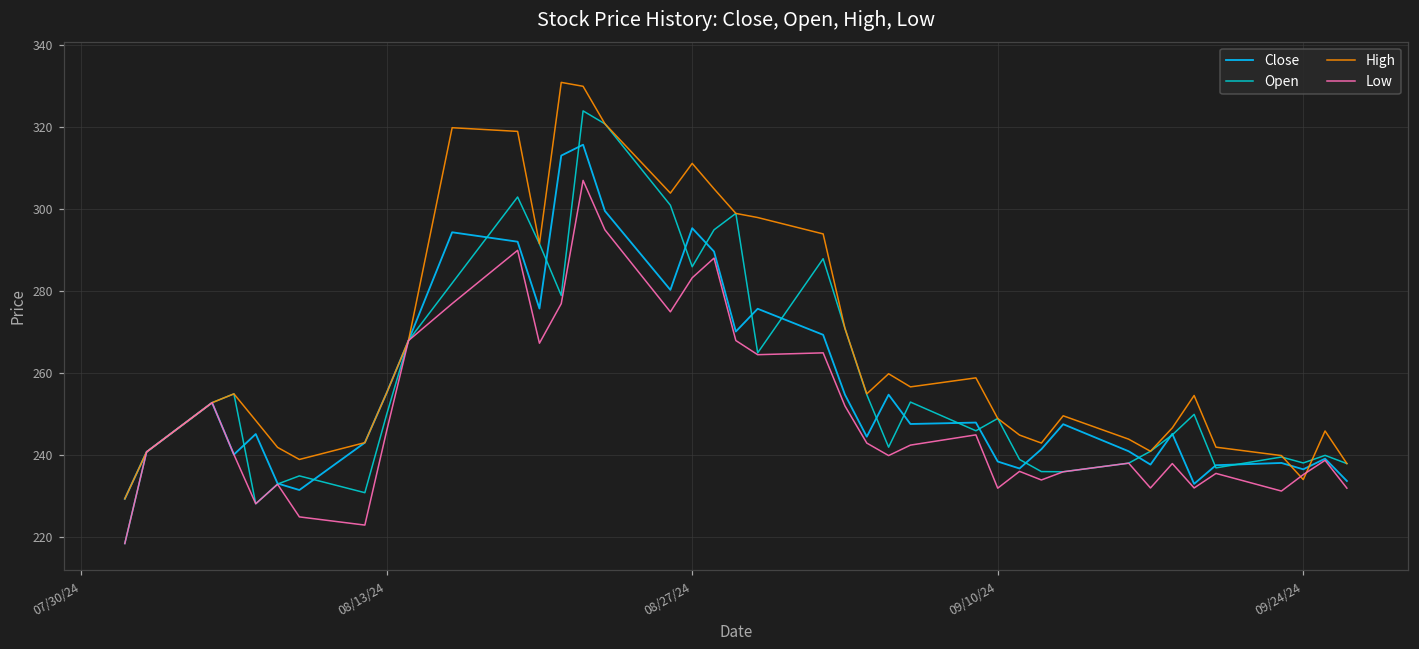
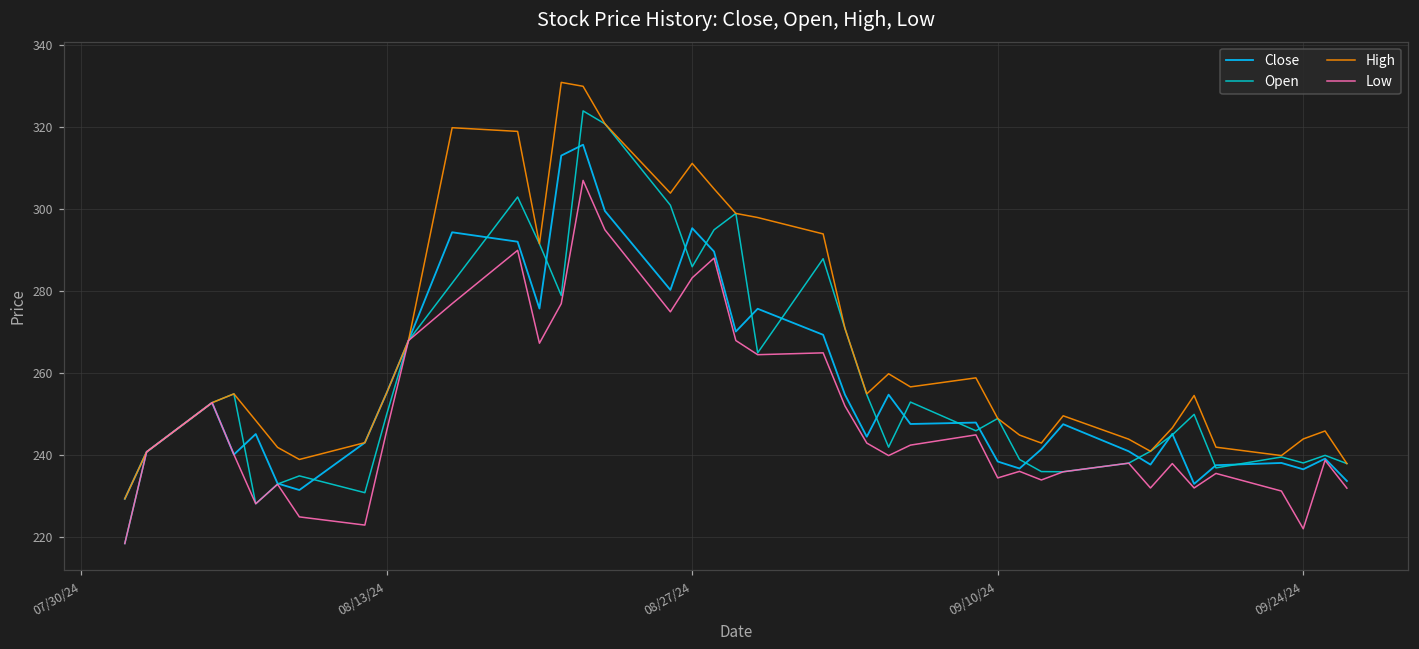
  {
    "High": {
      "08/27/24": 311,
-     "09/24/24": 234
+     "09/24/24": 244
    },
    "Low": {
      "08/13/24": 246,
      "08/27/24": 283,
-     "09/10/24": 232,
-     "09/24/24": 235
+     "09/10/24": 235,
+     "09/24/24": 222
    }
  }
